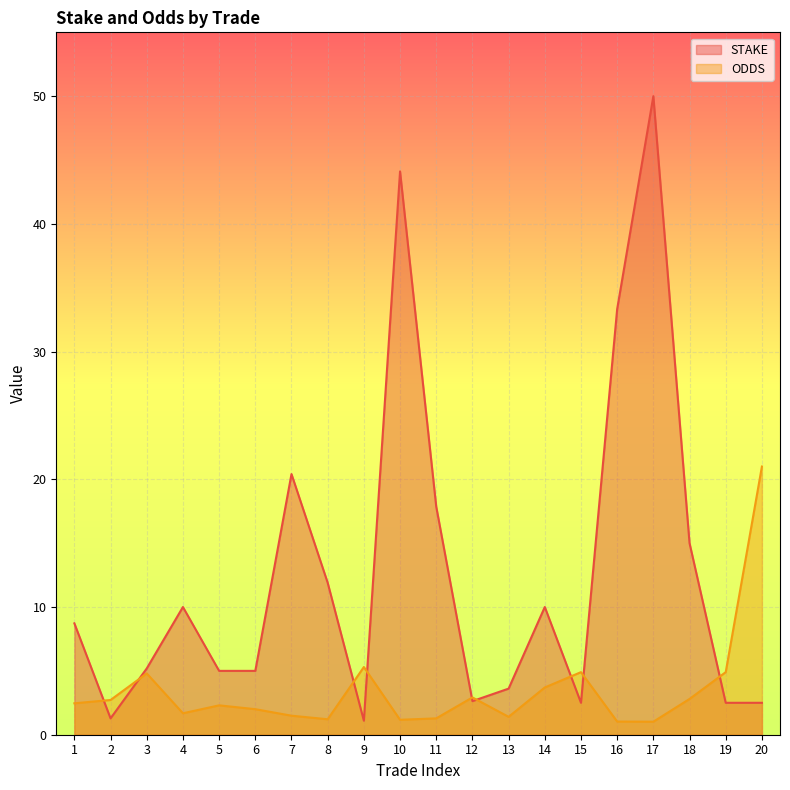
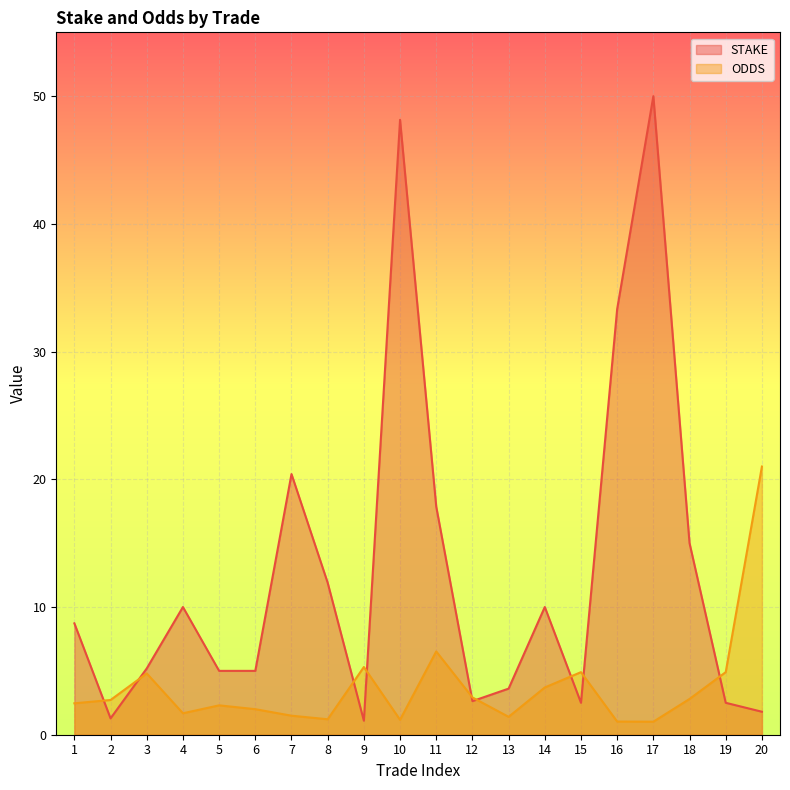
  {
    "STAKE": {
      "1": 8.7,
      "2": 1.3,
      "3": 5.2,
      "4": 10.0,
      "5": 5.0,
      "6": 5.0,
      "7": 20.4,
      "8": 11.9,
      "9": 1.1,
-     "10": 44.1,
+     "10": 48.2,
      "11": 17.9,
      "12": 2.6,
      "13": 3.6,
      "14": 10.0,
      "15": 2.5,
      "16": 33.3,
      "17": 50.0,
      "18": 15.0,
      "19": 2.5,
-     "20": 2.5
+     "20": 1.8
    },
    "ODDS": {
      "1": 2.5,
      "2": 2.7,
      "3": 4.8,
      "4": 1.7,
      "5": 2.3,
      "6": 2.0,
      "7": 1.5,
      "8": 1.2,
      "9": 5.3,
      "10": 1.2,
-     "11": 1.3,
+     "11": 6.5,
      "12": 2.9,
      "13": 1.4,
      "14": 3.7,
      "15": 4.9,
      "16": 1.0,
      "17": 1.0,
      "18": 2.8,
      "19": 4.9,
      "20": 21.0
    }
  }
